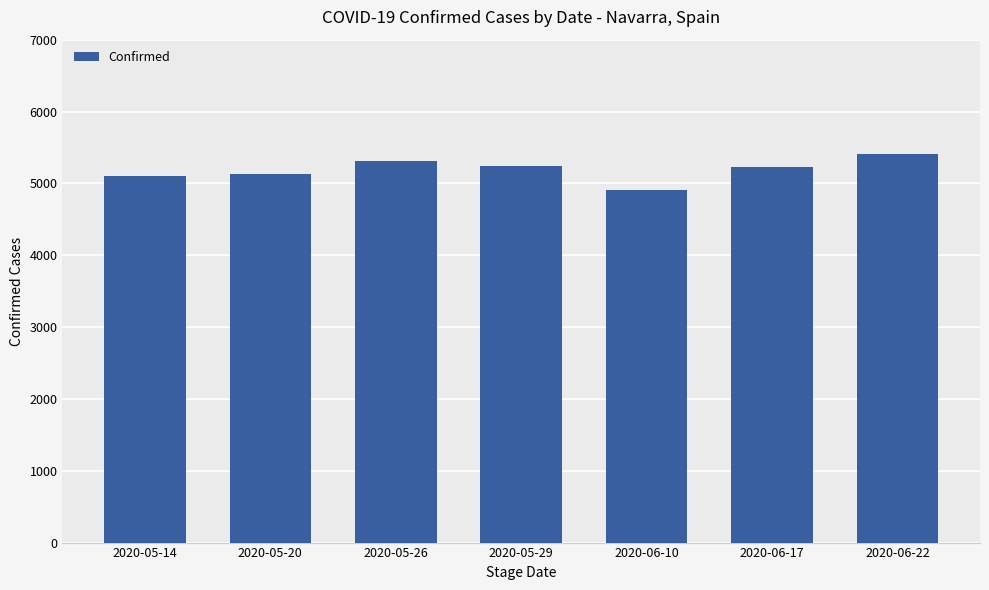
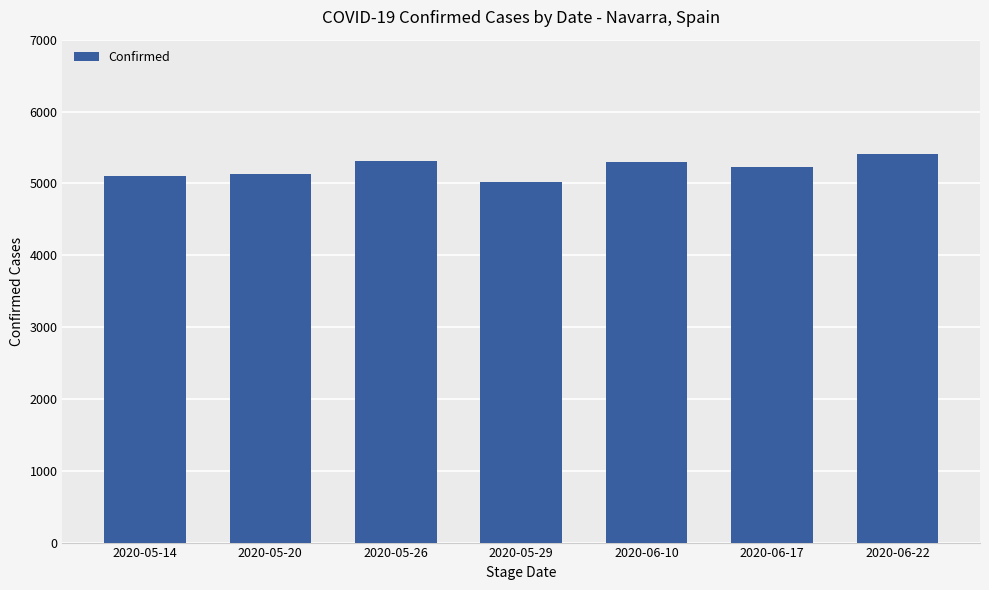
  {
    "2020-05-14": 5100,
    "2020-05-20": 5100,
    "2020-05-26": 5300,
-   "2020-05-29": 5200,
-   "2020-06-10": 4900,
+   "2020-05-29": 5000,
+   "2020-06-10": 5300,
    "2020-06-17": 5200,
    "2020-06-22": 5400
  }
